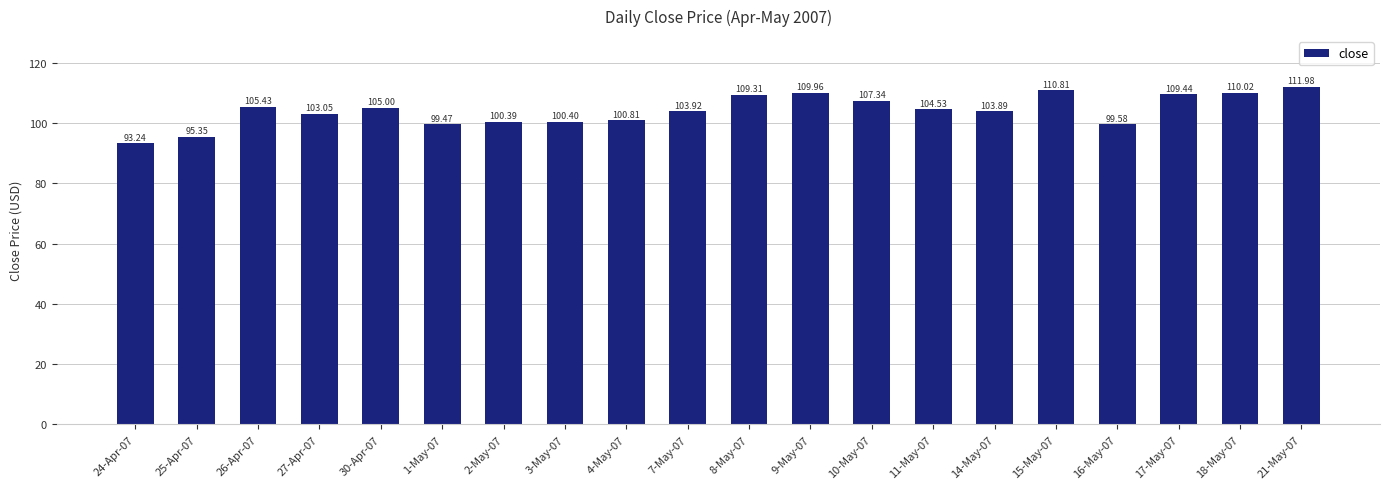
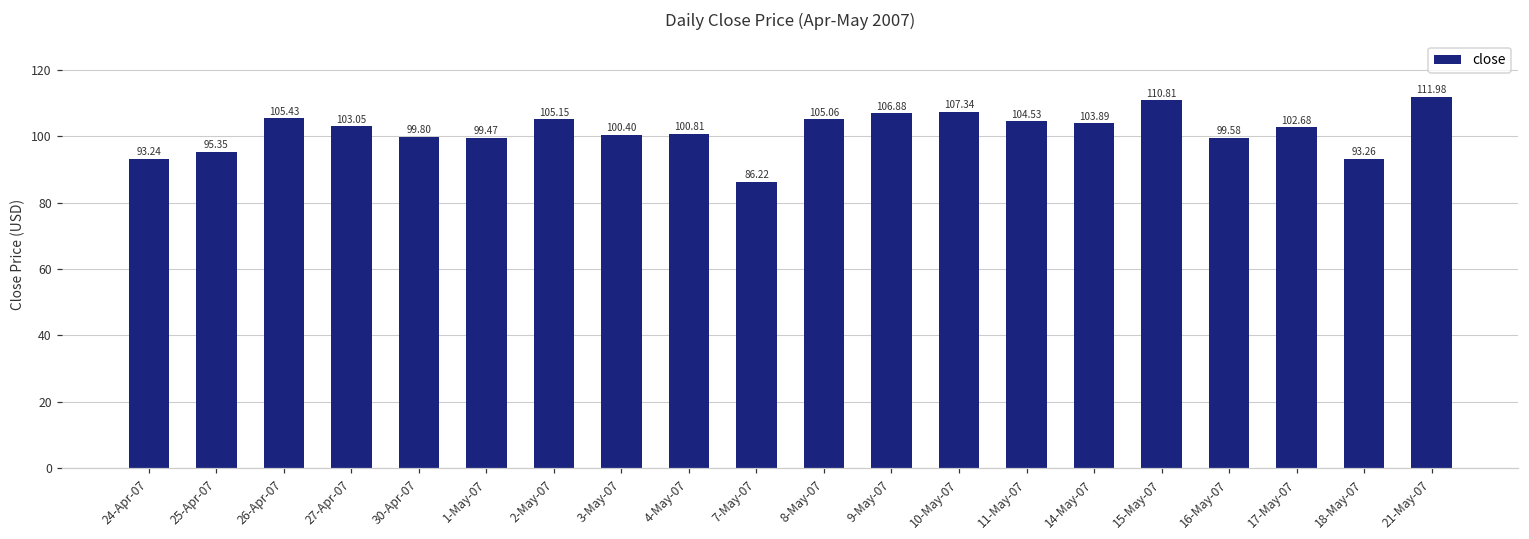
  {
    "24-Apr-07": 93.24,
    "25-Apr-07": 95.35,
    "26-Apr-07": 105.43,
    "27-Apr-07": 103.05,
-   "30-Apr-07": 105.00,
+   "30-Apr-07": 99.80,
    "1-May-07": 99.47,
-   "2-May-07": 100.39,
+   "2-May-07": 105.15,
    "3-May-07": 100.40,
    "4-May-07": 100.81,
-   "7-May-07": 103.92,
-   "8-May-07": 109.31,
-   "9-May-07": 109.96,
+   "7-May-07": 86.22,
+   "8-May-07": 105.06,
+   "9-May-07": 106.88,
    "10-May-07": 107.34,
    "11-May-07": 104.53,
    "14-May-07": 103.89,
    "15-May-07": 110.81,
    "16-May-07": 99.58,
-   "17-May-07": 109.44,
-   "18-May-07": 110.02,
+   "17-May-07": 102.68,
+   "18-May-07": 93.26,
    "21-May-07": 111.98
  }
